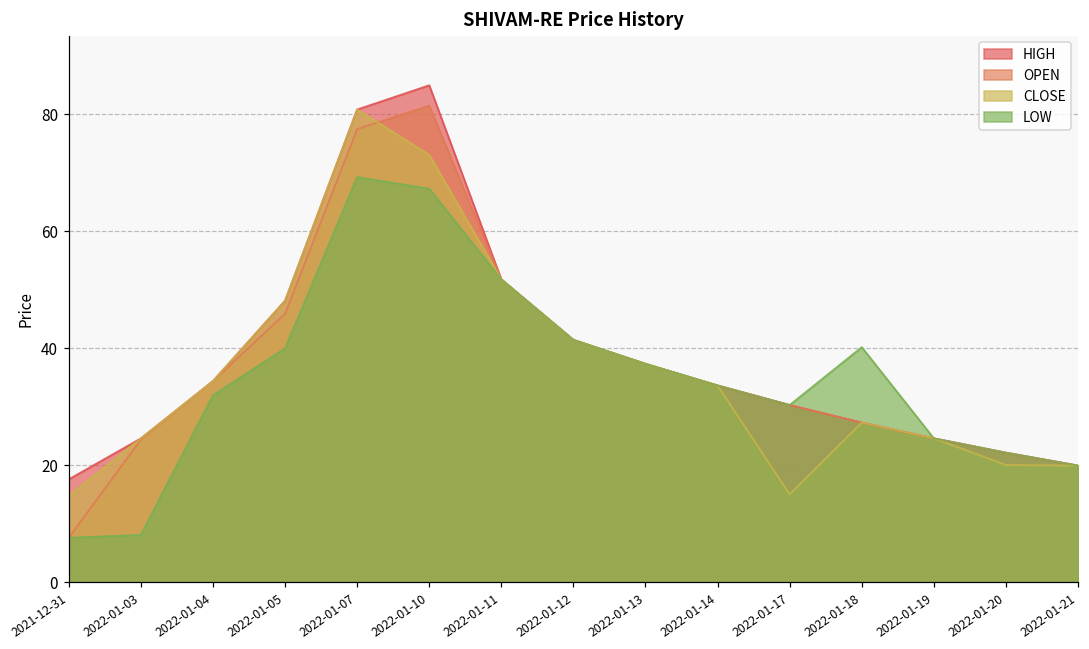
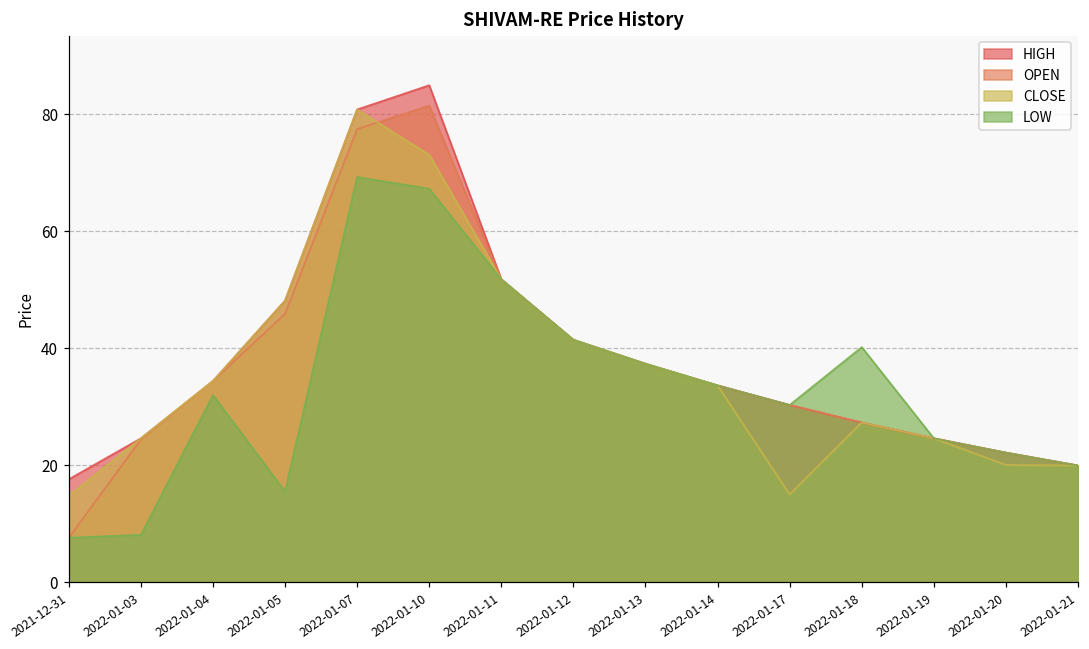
  {
    "CLOSE": {
      "2021-12-31": 15,
      "2022-01-10": 73,
      "2022-01-17": 15,
      "2022-01-20": 20
    },
    "LOW": {
      "2022-01-03": 8,
      "2022-01-04": 32,
-     "2022-01-05": 40,
+     "2022-01-05": 16,
      "2022-01-07": 69,
      "2022-01-10": 67,
      "2022-01-18": 40
    }
  }
